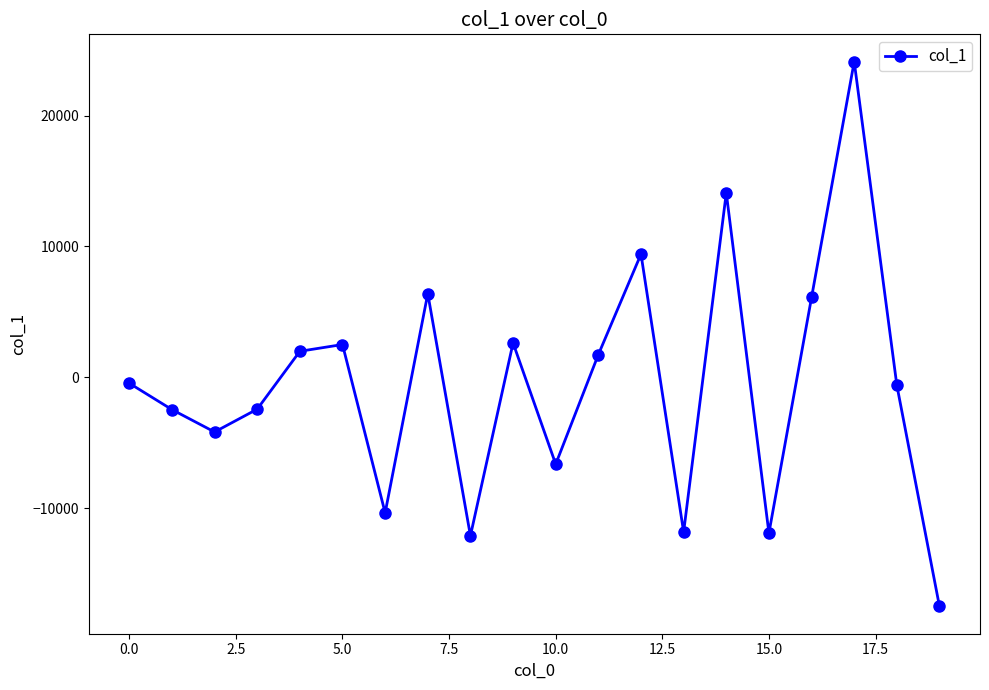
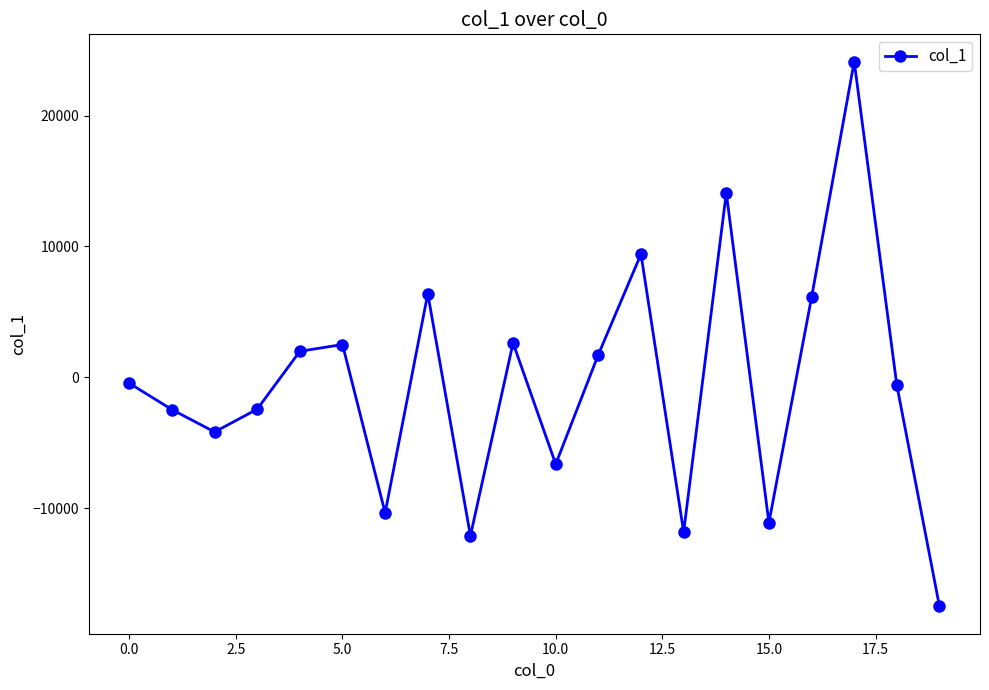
  {
    "0.0": -500,
    "5.0": 2500,
    "10.0": -6600,
-   "15.0": -11900
+   "15.0": -11100
  }
